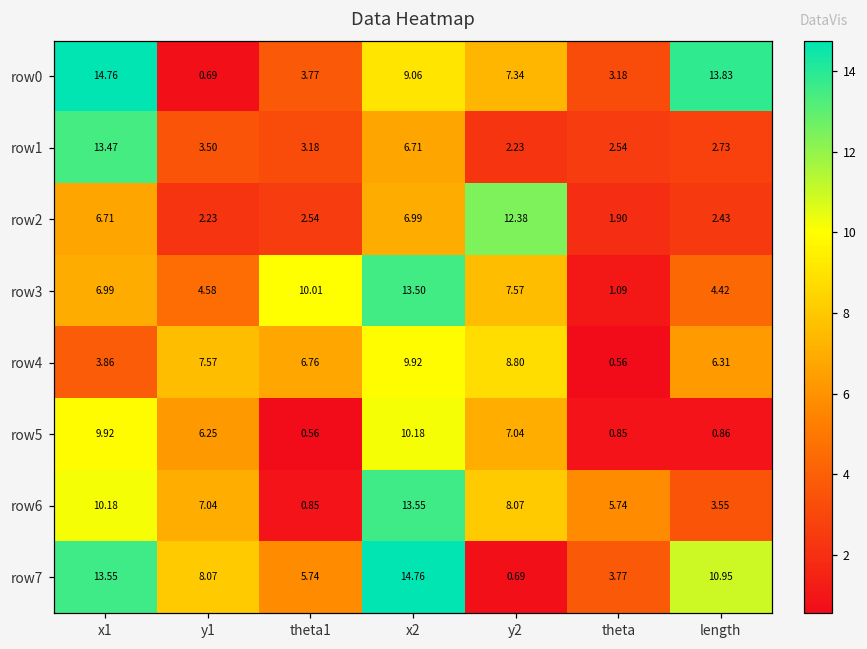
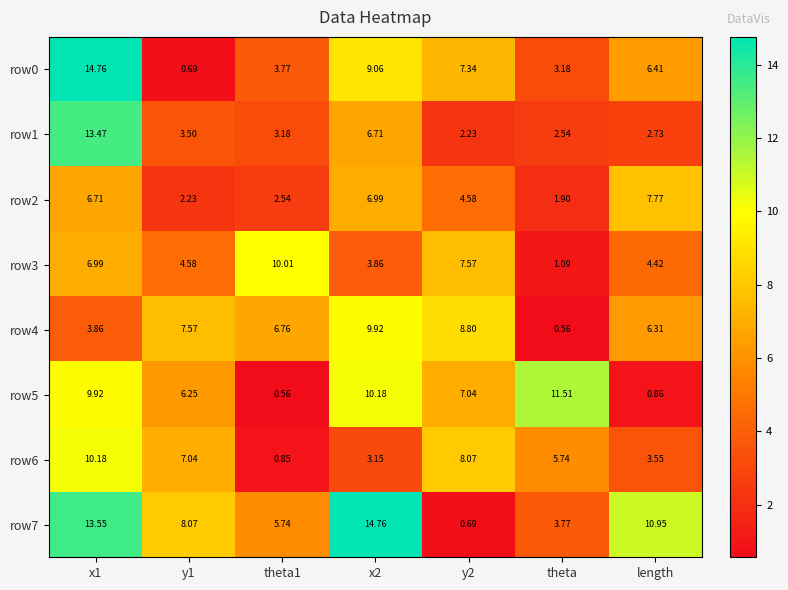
  {
    "row0": {
      "x1": 14.76,
      "y1": 0.69,
      "theta1": 3.77,
      "x2": 9.06,
      "y2": 7.34,
      "theta": 3.18,
-     "length": 13.83
+     "length": 6.41
    },
    "row1": {
      "x1": 13.47,
      "y1": 3.50,
      "theta1": 3.18,
      "x2": 6.71,
      "y2": 2.23,
      "theta": 2.54,
      "length": 2.73
    },
    "row2": {
      "x1": 6.71,
      "y1": 2.23,
      "theta1": 2.54,
      "x2": 6.99,
-     "y2": 12.38,
+     "y2": 4.58,
      "theta": 1.90,
-     "length": 2.43
+     "length": 7.77
    },
    "row3": {
      "x1": 6.99,
      "y1": 4.58,
      "theta1": 10.01,
-     "x2": 13.50,
+     "x2": 3.86,
      "y2": 7.57,
      "theta": 1.09,
      "length": 4.42
    },
    "row4": {
      "x1": 3.86,
      "y1": 7.57,
      "theta1": 6.76,
      "x2": 9.92,
      "y2": 8.80,
      "theta": 0.56,
      "length": 6.31
    },
    "row5": {
      "x1": 9.92,
      "y1": 6.25,
      "theta1": 0.56,
      "x2": 10.18,
      "y2": 7.04,
-     "theta": 0.85,
+     "theta": 11.51,
      "length": 0.86
    },
    "row6": {
      "x1": 10.18,
      "y1": 7.04,
      "theta1": 0.85,
-     "x2": 13.55,
+     "x2": 3.15,
      "y2": 8.07,
      "theta": 5.74,
      "length": 3.55
    },
    "row7": {
      "x1": 13.55,
      "y1": 8.07,
      "theta1": 5.74,
      "x2": 14.76,
      "y2": 0.69,
      "theta": 3.77,
      "length": 10.95
    }
  }
